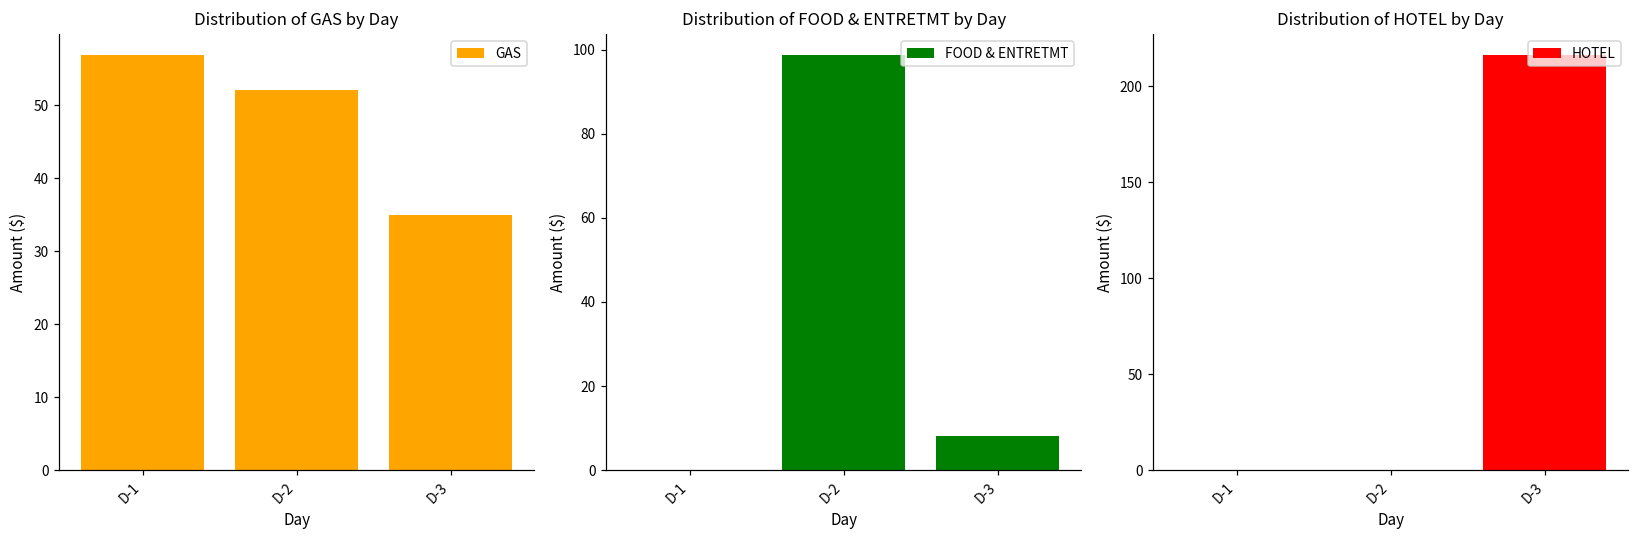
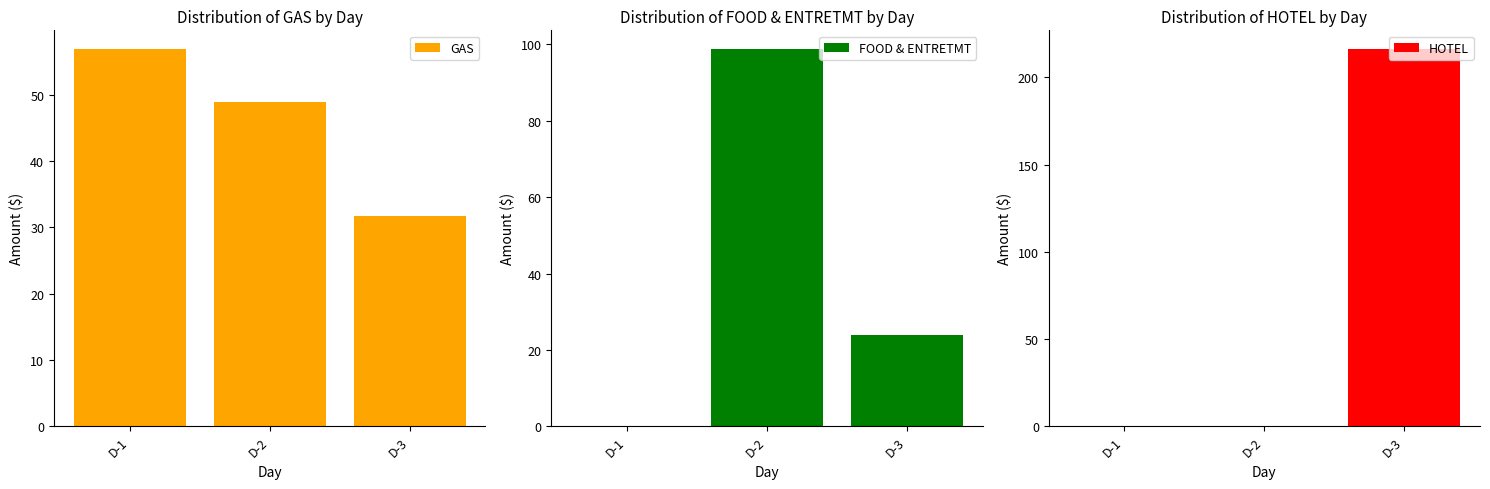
  {
    "Distribution of GAS by Day": {
      "D-1": 57,
-     "D-2": 52,
-     "D-3": 35
+     "D-2": 49,
+     "D-3": 32
    },
    "Distribution of FOOD & ENTRETMT by Day": {
      "D-1": 0,
      "D-2": 99,
-     "D-3": 8
+     "D-3": 24
    },
    "Distribution of HOTEL by Day": {
      "D-1": 0,
      "D-2": 0
    }
  }
